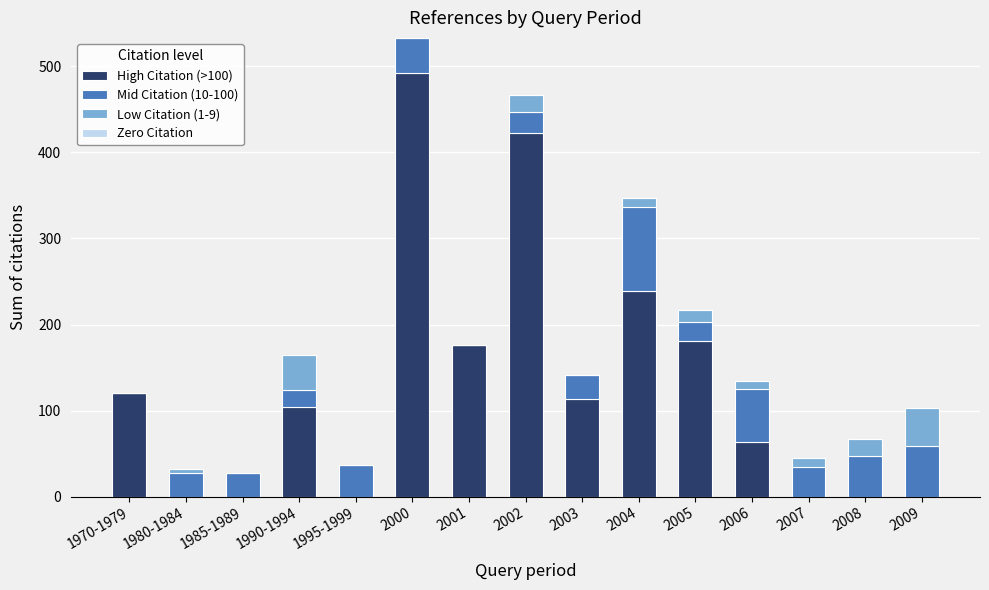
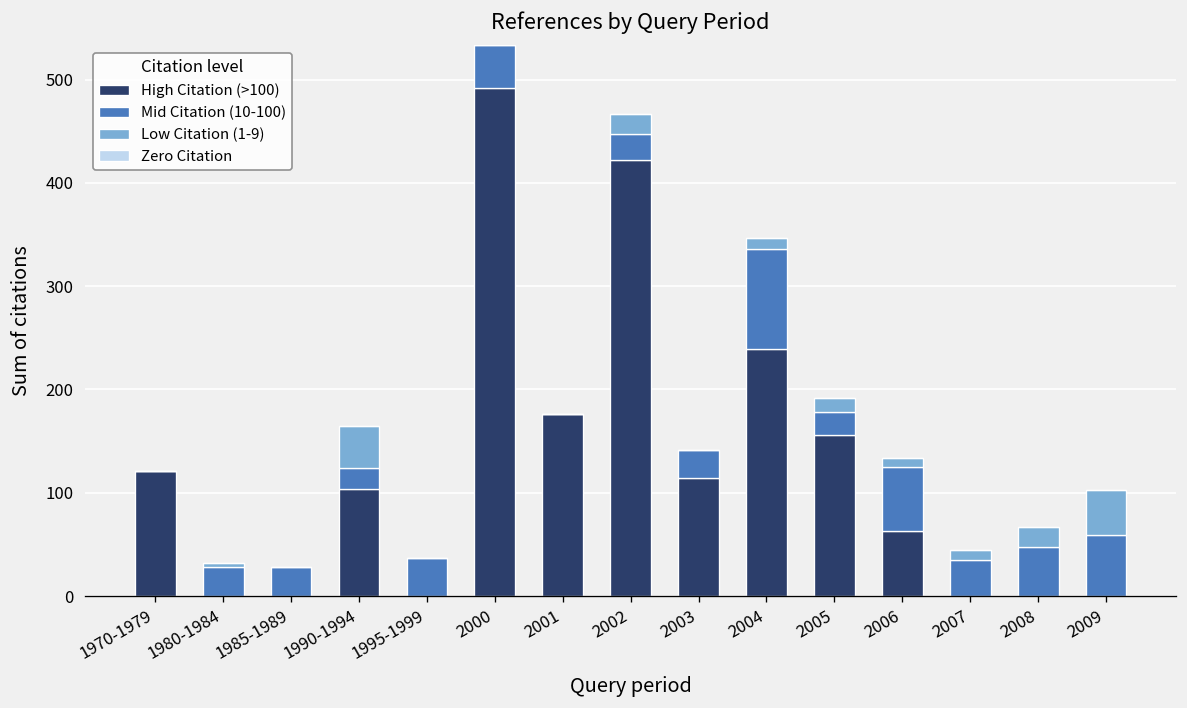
  {
    "High Citation (>100)": {
      "1970-1979": 120,
      "1980-1984": 0,
      "1985-1989": 0,
      "1990-1994": 100,
      "1995-1999": 0,
      "2000": 490,
      "2001": 180,
      "2002": 420,
      "2003": 110,
      "2004": 240,
-     "2005": 180,
+     "2005": 160,
      "2006": 60,
      "2007": 0,
      "2008": 0,
      "2009": 0
    },
    "Mid Citation (10-100)": {
      "1970-1979": 0,
      "1980-1984": 30,
      "1985-1989": 30,
      "1990-1994": 20,
      "1995-1999": 40,
      "2000": 40,
      "2001": 0,
      "2002": 30,
      "2003": 30,
      "2004": 100,
      "2005": 20,
      "2006": 60,
      "2007": 40,
      "2008": 50,
      "2009": 60
    },
    "Zero Citation": {
      "1970-1979": 0,
      "1980-1984": 0,
      "1985-1989": 0,
      "1995-1999": 0,
      "2000": 0,
      "2001": 0,
      "2003": 0
    }
  }
